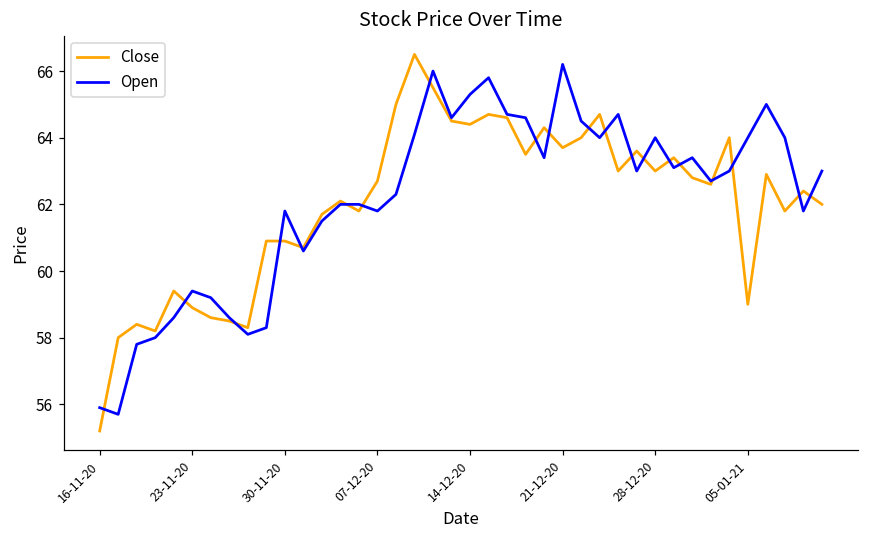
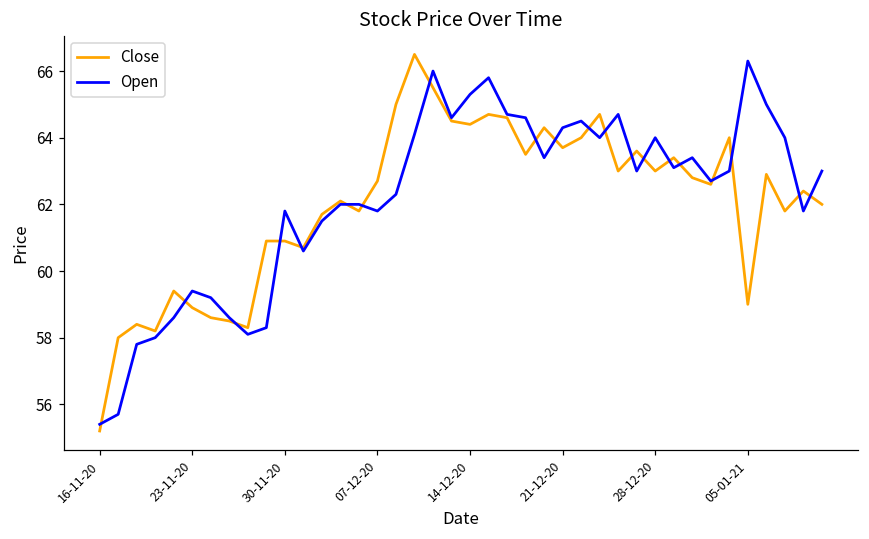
  {
    "Close": {
      "16-11-20": 55.2,
      "23-11-20": 58.9,
      "30-11-20": 60.9,
      "07-12-20": 62.7,
      "14-12-20": 64.4,
      "21-12-20": 63.7,
      "28-12-20": 63.0,
      "05-01-21": 59.0
    },
    "Open": {
-     "16-11-20": 55.9,
+     "16-11-20": 55.4,
      "23-11-20": 59.4,
      "30-11-20": 61.8,
      "07-12-20": 61.8,
      "14-12-20": 65.3,
-     "21-12-20": 66.2,
+     "21-12-20": 64.3,
      "28-12-20": 64.0,
-     "05-01-21": 64.0
+     "05-01-21": 66.3
    }
  }
